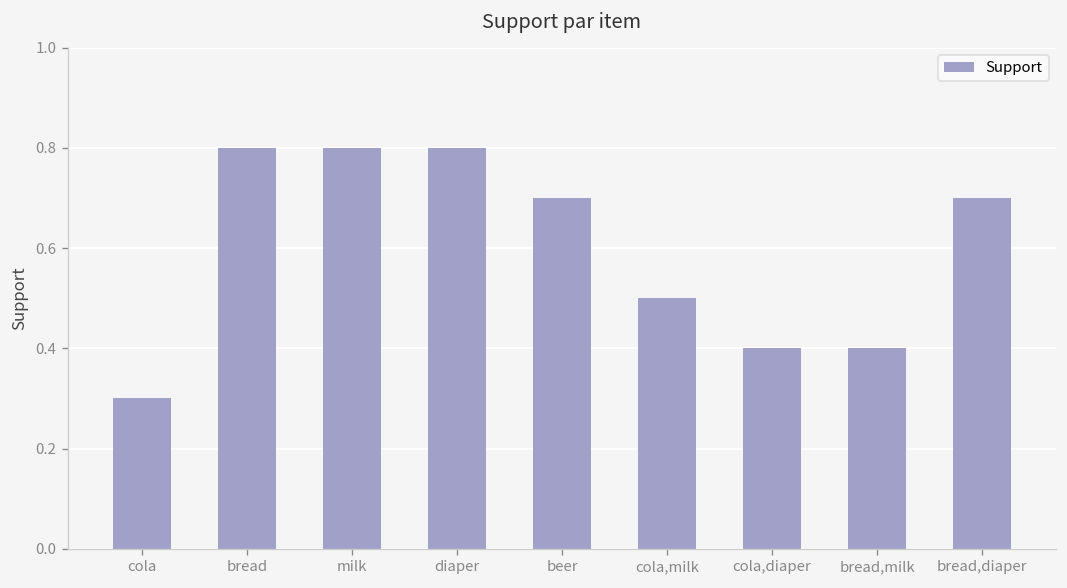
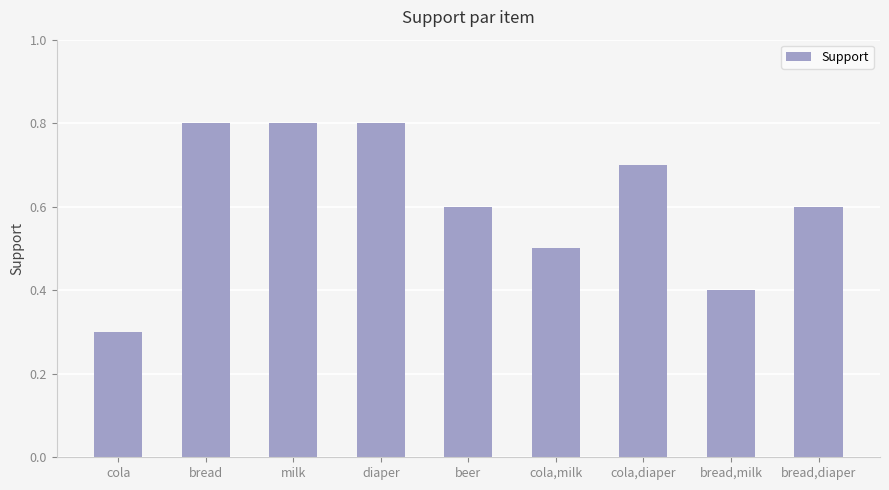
  {
    "cola": 0.3,
    "bread": 0.8,
    "milk": 0.8,
    "diaper": 0.8,
-   "beer": 0.7,
+   "beer": 0.6,
    "cola,milk": 0.5,
-   "cola,diaper": 0.4,
+   "cola,diaper": 0.7,
    "bread,milk": 0.4,
-   "bread,diaper": 0.7
+   "bread,diaper": 0.6
  }
